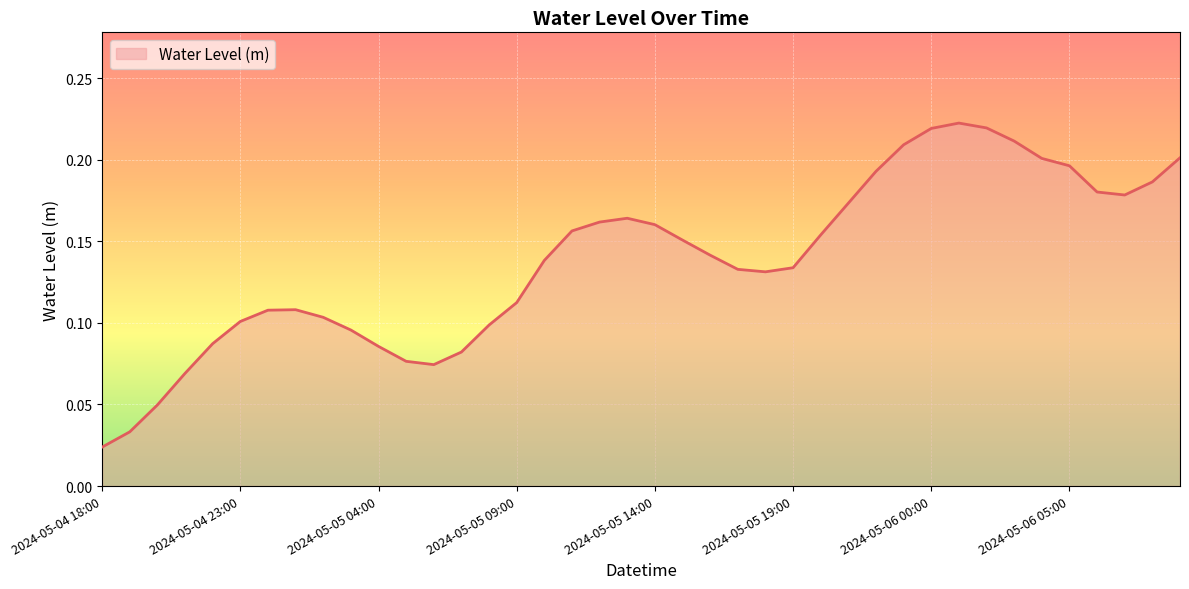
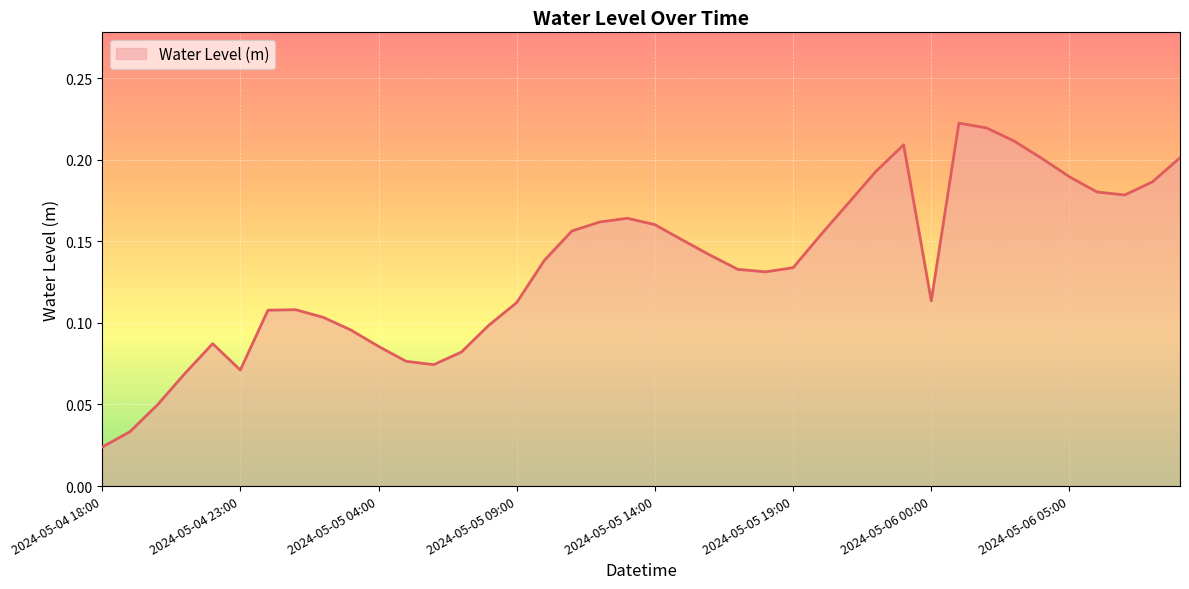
  {
    "2024-05-04 18:00": 0.024,
-   "2024-05-04 23:00": 0.101,
+   "2024-05-04 23:00": 0.071,
    "2024-05-05 04:00": 0.086,
    "2024-05-05 09:00": 0.112,
    "2024-05-05 14:00": 0.160,
    "2024-05-05 19:00": 0.134,
-   "2024-05-06 00:00": 0.219,
-   "2024-05-06 05:00": 0.196
+   "2024-05-06 00:00": 0.114,
+   "2024-05-06 05:00": 0.190
  }
